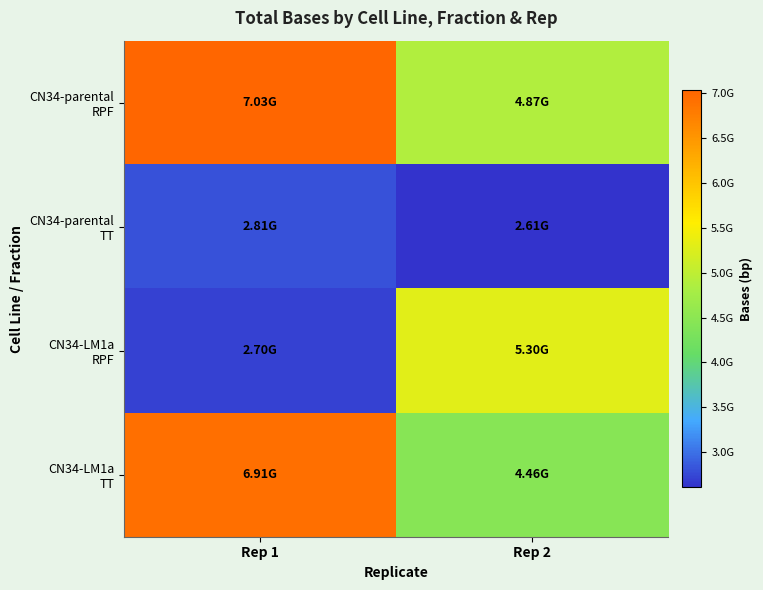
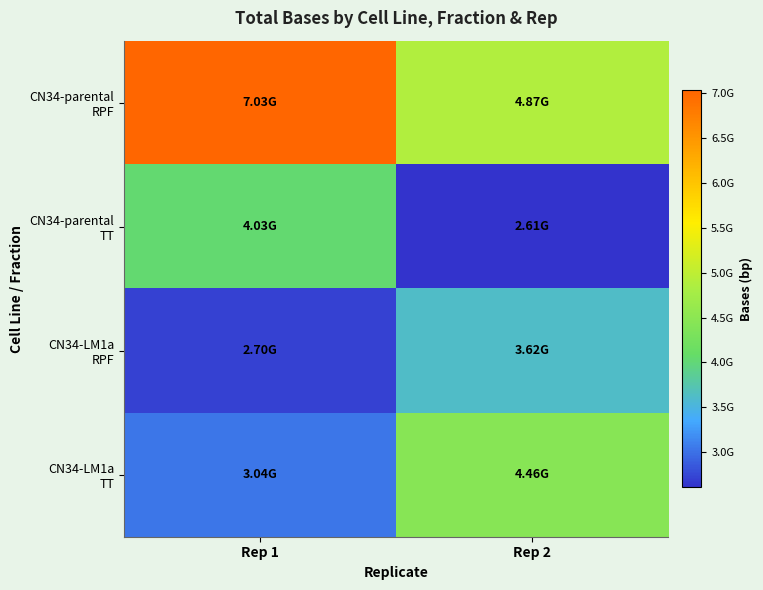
  {
    "CN34-parental RPF": {
      "Rep 1": "7.03G",
      "Rep 2": "4.87G"
    },
    "CN34-parental TT": {
-     "Rep 1": "2.81G",
+     "Rep 1": "4.03G",
      "Rep 2": "2.61G"
    },
    "CN34-LM1a RPF": {
      "Rep 1": "2.70G",
-     "Rep 2": "5.30G"
+     "Rep 2": "3.62G"
    },
    "CN34-LM1a TT": {
-     "Rep 1": "6.91G",
+     "Rep 1": "3.04G",
      "Rep 2": "4.46G"
    }
  }
